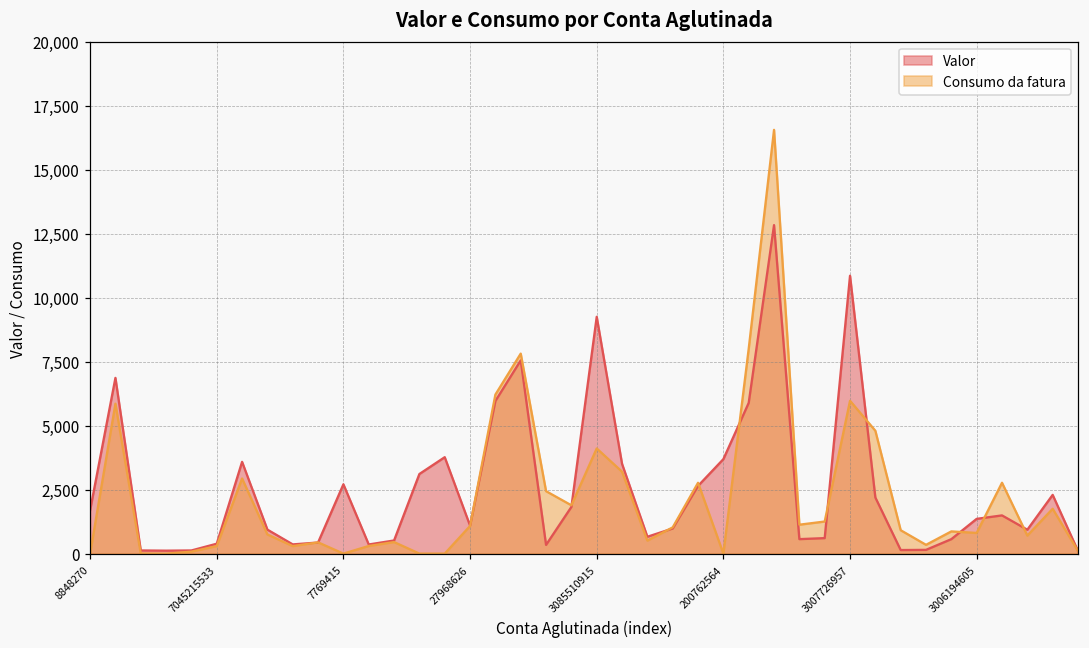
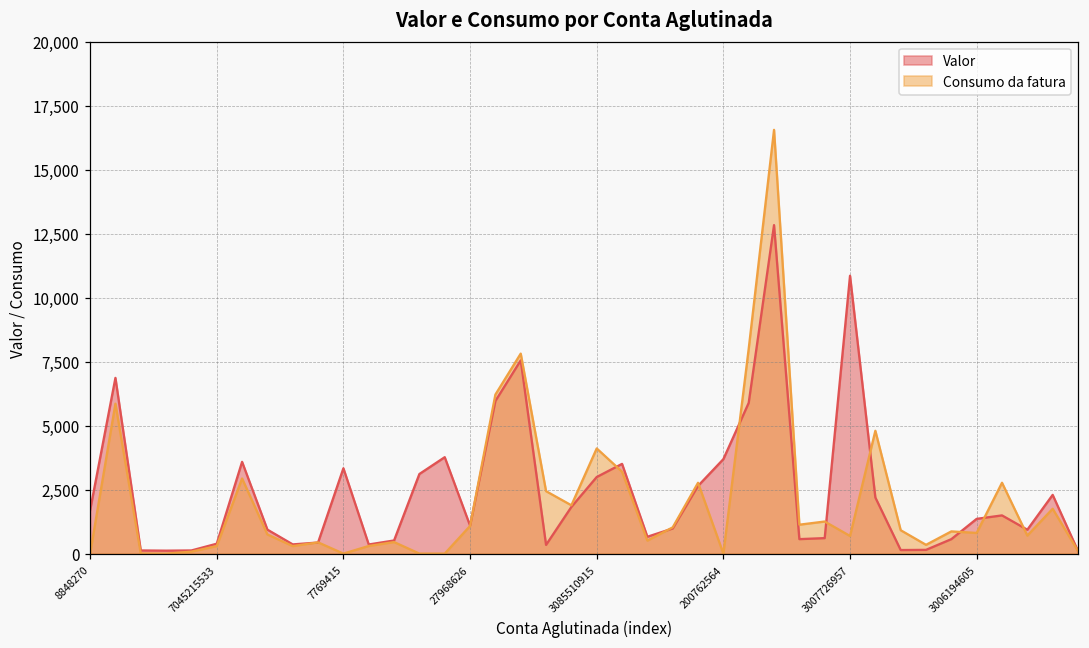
  {
    "Valor": {
      "8848270": "1,700",
-     "7769415": "2,700",
-     "3085510915": "9,300",
+     "7769415": "3,300",
+     "3085510915": "3,000",
      "200762564": "3,700",
      "3007726957": "10,900",
      "3006194605": "1,400"
    },
    "Consumo da fatura": {
      "8848270": "0",
      "7769415": "0",
      "3085510915": "4,100",
      "200762564": "0",
-     "3007726957": "6,000",
+     "3007726957": "700",
      "3006194605": "800"
    }
  }
